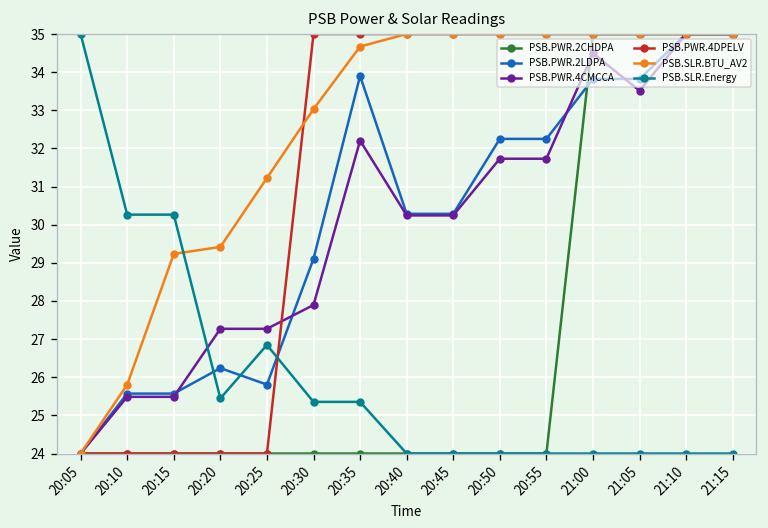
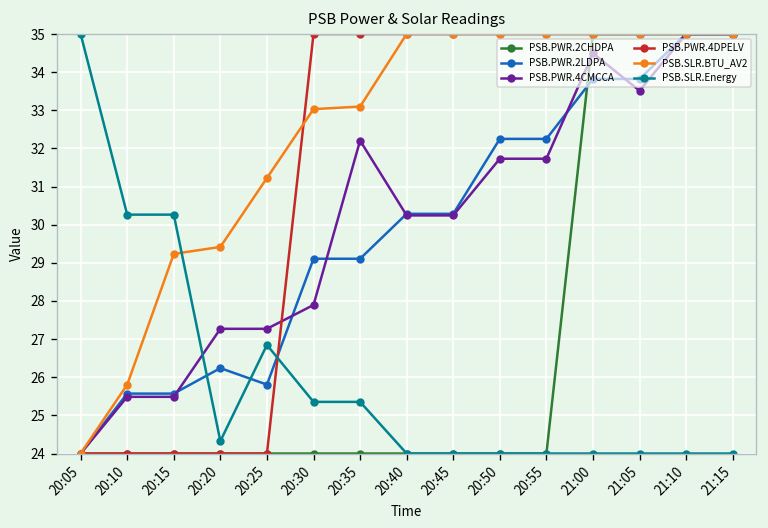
  {
    "PSB.PWR.2CHDPA": {
      "20:30": 24.0,
      "20:35": 24.0
    },
    "PSB.PWR.2LDPA": {
      "20:10": 25.6,
      "20:15": 25.6,
      "20:20": 26.2,
      "20:25": 25.8,
      "20:30": 29.1,
-     "20:35": 33.9,
+     "20:35": 29.1,
      "20:50": 32.3,
      "20:55": 32.3
    },
    "PSB.PWR.4CMCCA": {
      "20:10": 25.5,
      "20:15": 25.5,
      "20:20": 27.3,
      "20:25": 27.3,
      "20:30": 27.9,
      "20:35": 32.2,
      "20:50": 31.7,
      "20:55": 31.7,
      "21:05": 33.5
    },
    "PSB.PWR.4DPELV": {
      "20:30": 35.0,
      "20:35": 35.0
    },
    "PSB.SLR.BTU_AV2": {
      "20:10": 25.8,
      "20:15": 29.2,
      "20:20": 29.4,
      "20:25": 31.2,
      "20:30": 33.0,
-     "20:35": 34.7
+     "20:35": 33.1
    },
    "PSB.SLR.Energy": {
      "20:05": 35.0,
      "20:10": 30.3,
      "20:15": 30.3,
-     "20:20": 25.4,
+     "20:20": 24.3,
      "20:25": 26.8,
      "20:30": 25.4,
      "20:35": 25.4,
      "21:00": 24.0,
      "21:05": 24.0,
      "21:10": 24.0,
      "21:15": 24.0
    }
  }
